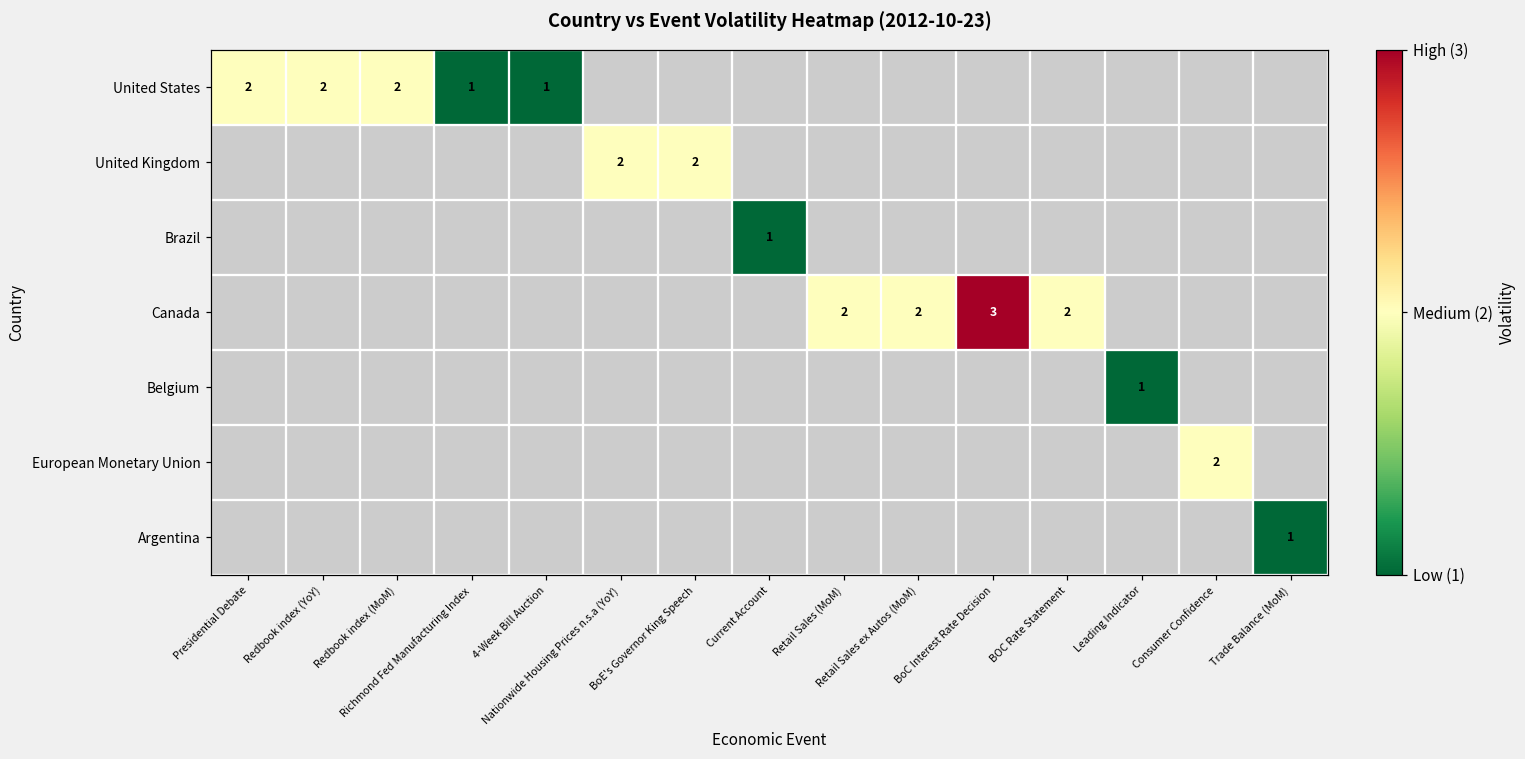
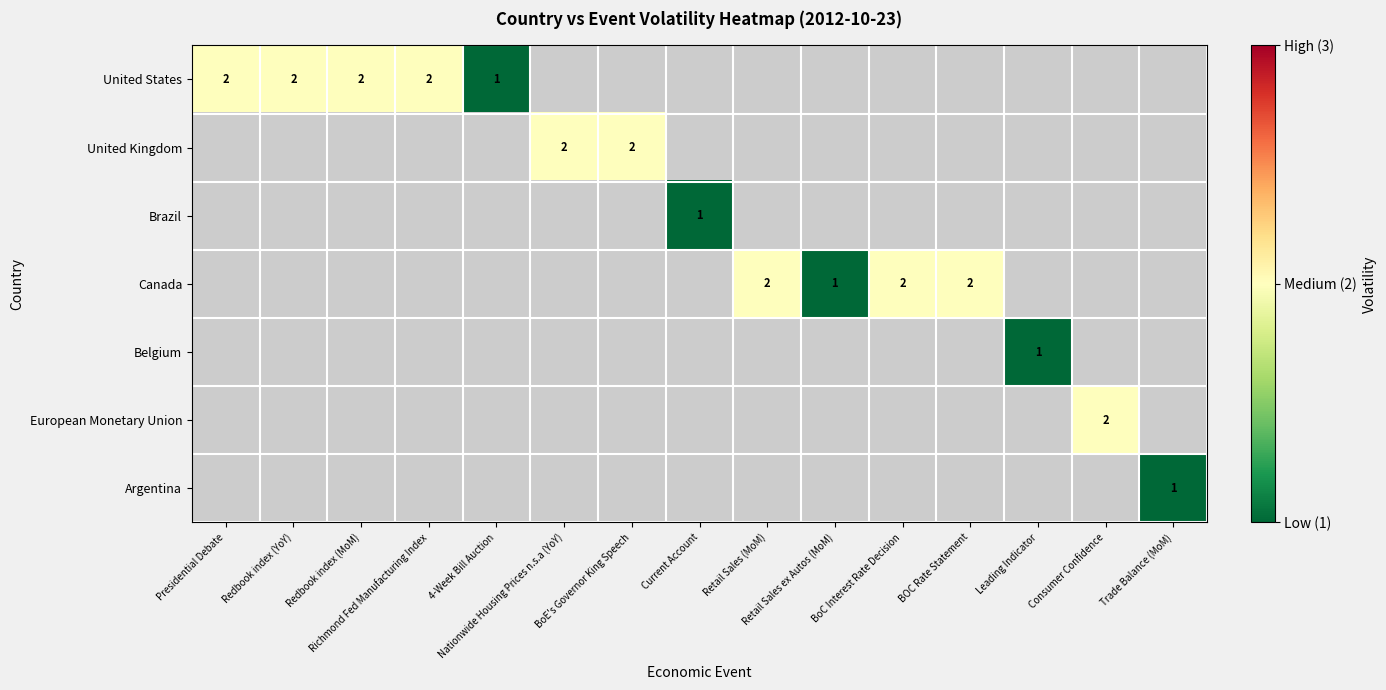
  {
    "United States": {
      "Presidential Debate": 2,
      "Redbook index (YoY)": 2,
      "Redbook index (MoM)": 2,
-     "Richmond Fed Manufacturing Index": 1,
+     "Richmond Fed Manufacturing Index": 2,
      "4-Week Bill Auction": 1
    },
    "United Kingdom": {
      "Nationwide Housing Prices n.s.a (YoY)": 2,
      "BoE's Governor King Speech": 2
    },
    "Brazil": {
      "Current Account": 1
    },
    "Canada": {
      "Retail Sales (MoM)": 2,
-     "Retail Sales ex Autos (MoM)": 2,
-     "BoC Interest Rate Decision": 3,
+     "Retail Sales ex Autos (MoM)": 1,
+     "BoC Interest Rate Decision": 2,
      "BOC Rate Statement": 2
    },
    "Belgium": {
      "Leading Indicator": 1
    },
    "European Monetary Union": {
      "Consumer Confidence": 2
    },
    "Argentina": {
      "Trade Balance (MoM)": 1
    }
  }
